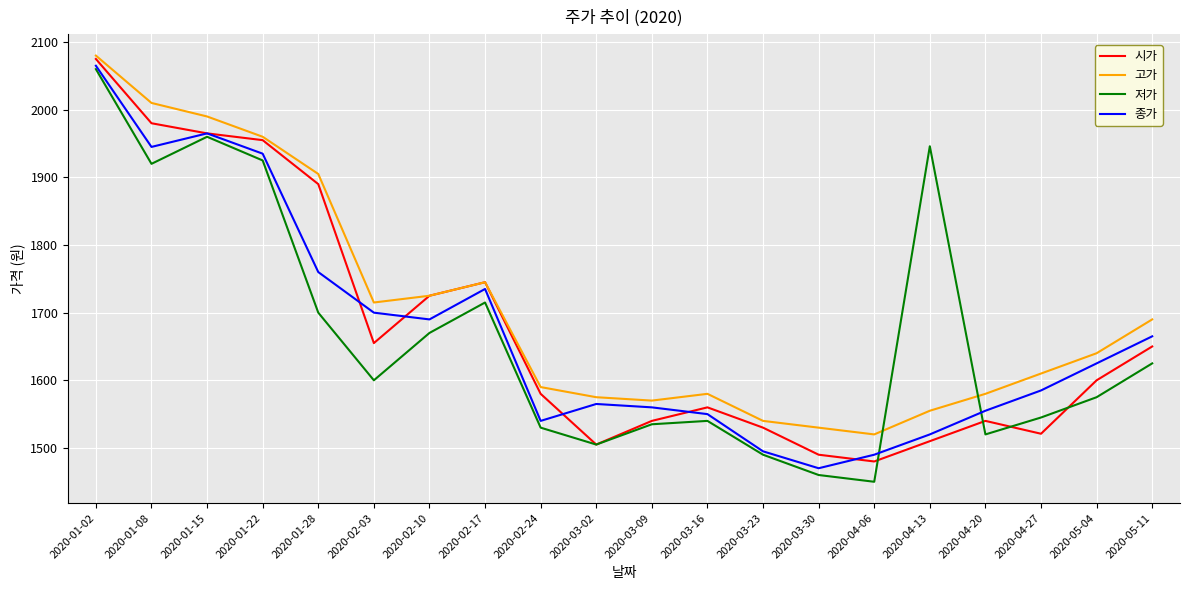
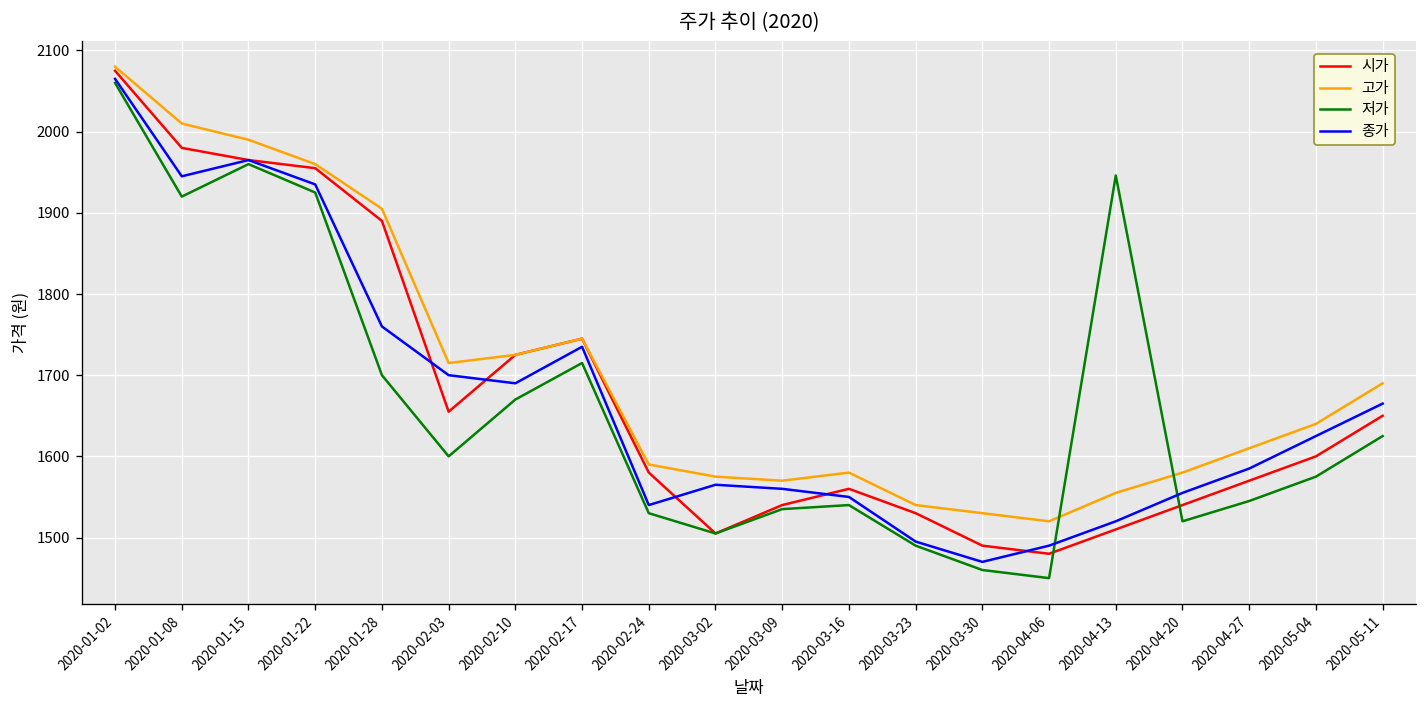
  {
    "시가": {
      "2020-01-02": 2080,
      "2020-01-08": 1980,
      "2020-01-22": 1960,
      "2020-01-28": 1890,
      "2020-02-03": 1660,
      "2020-02-24": 1580,
      "2020-03-09": 1540,
      "2020-03-16": 1560,
      "2020-03-23": 1530,
      "2020-03-30": 1490,
      "2020-04-06": 1480,
      "2020-04-13": 1510,
      "2020-04-20": 1540,
-     "2020-04-27": 1520,
+     "2020-04-27": 1570,
      "2020-05-04": 1600,
      "2020-05-11": 1650
    },
    "고가": {
      "2020-01-02": 2080,
      "2020-01-08": 2010,
      "2020-01-15": 1990,
      "2020-01-22": 1960,
      "2020-01-28": 1910,
      "2020-02-03": 1720,
      "2020-02-24": 1590,
      "2020-03-02": 1580,
      "2020-03-09": 1570,
      "2020-03-16": 1580,
      "2020-03-23": 1540,
      "2020-03-30": 1530,
      "2020-04-06": 1520,
      "2020-04-13": 1560,
      "2020-04-20": 1580,
      "2020-04-27": 1610,
      "2020-05-04": 1640,
      "2020-05-11": 1690
    },
    "저가": {
      "2020-01-02": 2060,
      "2020-01-08": 1920,
      "2020-01-15": 1960,
      "2020-01-22": 1930,
      "2020-01-28": 1700,
      "2020-02-03": 1600,
      "2020-02-10": 1670,
      "2020-02-17": 1720,
      "2020-02-24": 1530,
      "2020-03-09": 1540,
      "2020-03-16": 1540,
      "2020-03-23": 1490,
      "2020-03-30": 1460,
      "2020-04-06": 1450,
      "2020-04-13": 1950,
      "2020-04-20": 1520,
      "2020-04-27": 1550,
      "2020-05-04": 1580,
      "2020-05-11": 1630
    },
    "종가": {
      "2020-01-02": 2070,
      "2020-01-08": 1950,
      "2020-01-22": 1940,
      "2020-01-28": 1760,
      "2020-02-03": 1700,
      "2020-02-10": 1690,
      "2020-02-17": 1740,
      "2020-02-24": 1540,
      "2020-03-02": 1570,
      "2020-03-09": 1560,
      "2020-03-16": 1550,
      "2020-03-23": 1500,
      "2020-03-30": 1470,
      "2020-04-06": 1490,
      "2020-04-13": 1520,
      "2020-04-20": 1560,
      "2020-04-27": 1590,
      "2020-05-04": 1630,
      "2020-05-11": 1670
    }
  }
